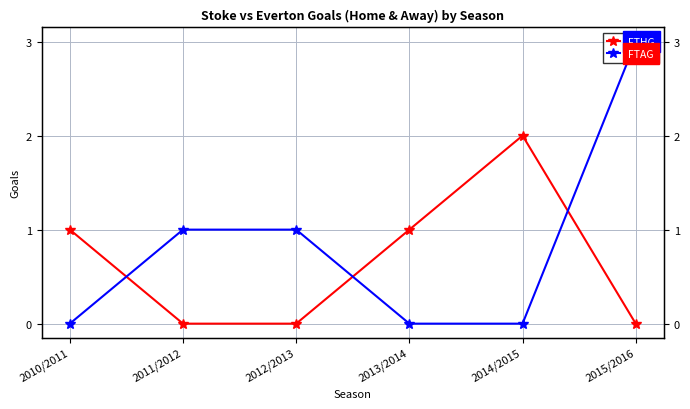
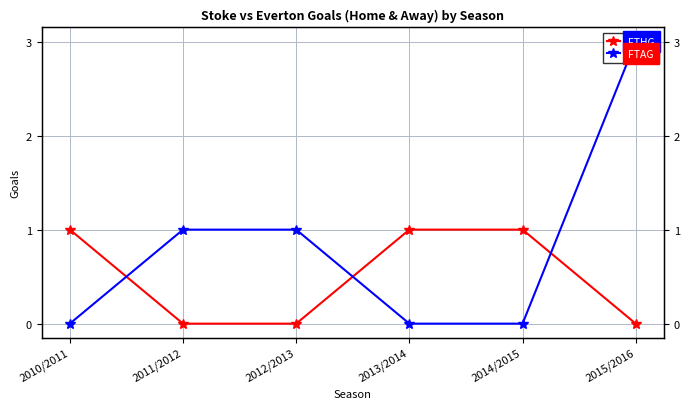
  {
    "FTHG": {
      "2010/2011": 1,
      "2011/2012": 0,
      "2012/2013": 0,
      "2013/2014": 1,
-     "2014/2015": 2,
+     "2014/2015": 1,
      "2015/2016": 0
    },
    "FTAG": {
      "2010/2011": 0,
      "2011/2012": 1,
      "2012/2013": 1,
      "2013/2014": 0,
      "2014/2015": 0
    }
  }
